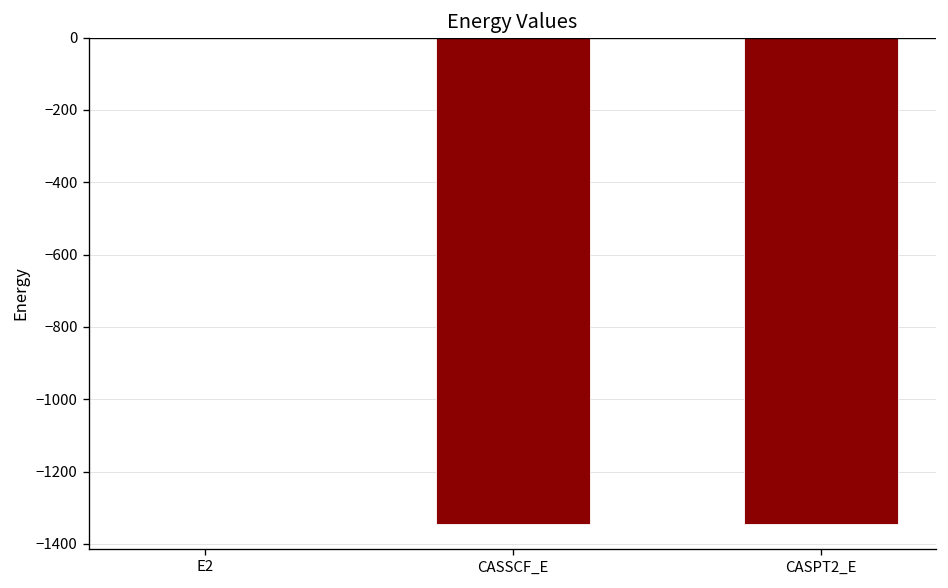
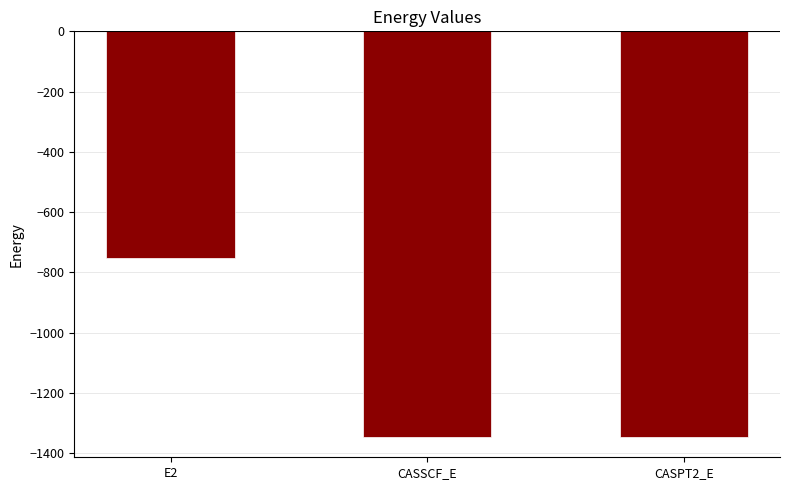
  {
-   "E2": 0,
+   "E2": -750,
    "CASSCF_E": -1350,
    "CASPT2_E": -1350
  }
